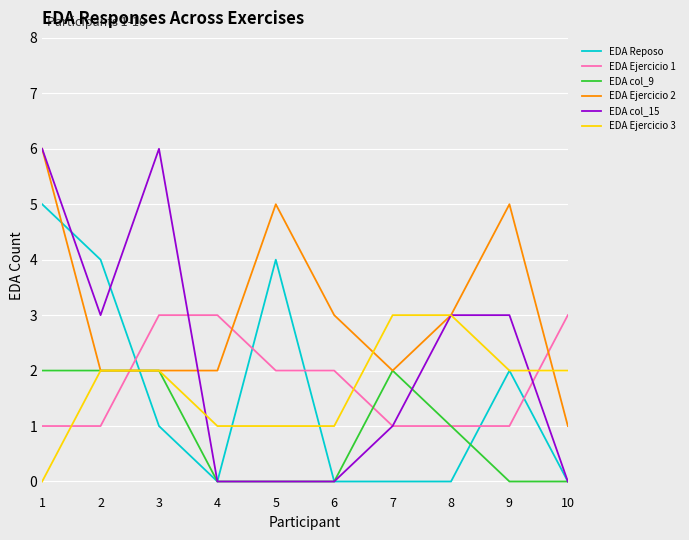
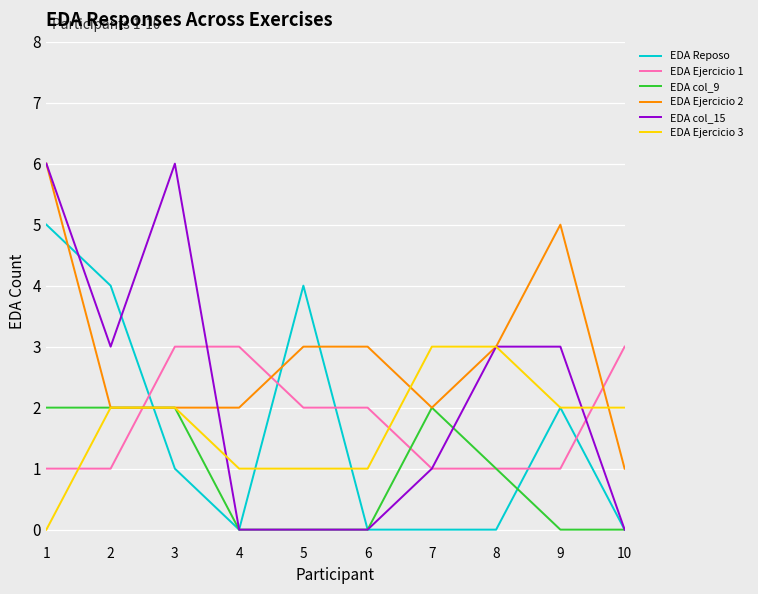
  {
    "EDA Reposo": {
      "1": 5,
      "2": 4,
      "3": 1,
      "5": 4,
      "7": 0,
      "8": 0
    },
    "EDA Ejercicio 1": {
      "1": 1,
      "2": 1,
      "3": 3,
      "4": 3,
      "5": 2,
      "6": 2,
      "9": 1,
      "10": 3
    },
    "EDA col_9": {
      "1": 2,
      "9": 0
    },
    "EDA Ejercicio 2": {
      "4": 2,
-     "5": 5,
+     "5": 3,
      "6": 3,
      "9": 5,
      "10": 1
    },
    "EDA col_15": {
      "2": 3,
      "3": 6,
      "9": 3
    },
    "EDA Ejercicio 3": {
      "1": 0,
      "4": 1,
      "5": 1,
      "6": 1,
      "7": 3,
      "10": 2
    }
  }
